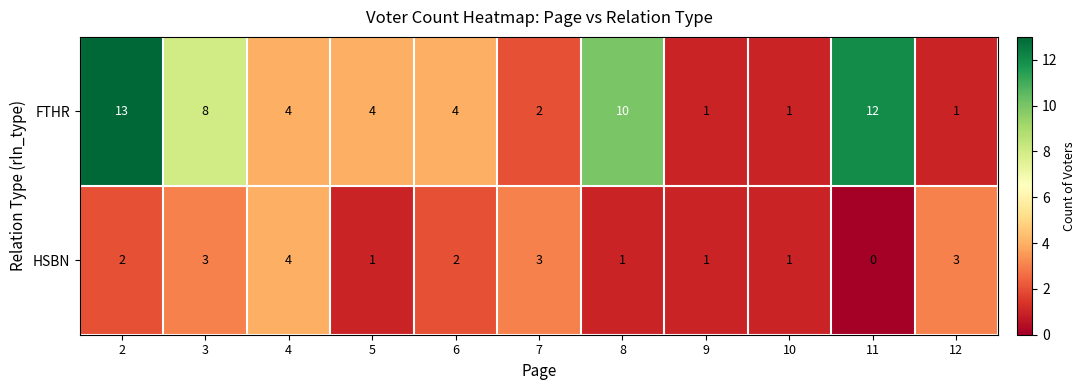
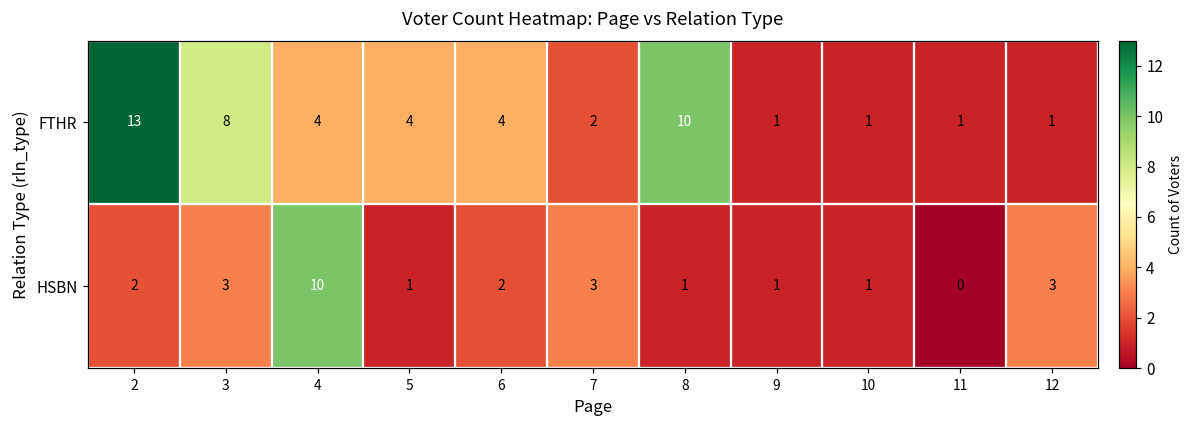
  {
    "FTHR": {
      "2": 13,
      "3": 8,
      "4": 4,
      "5": 4,
      "6": 4,
      "7": 2,
      "8": 10,
      "9": 1,
      "10": 1,
-     "11": 12,
+     "11": 1,
      "12": 1
    },
    "HSBN": {
      "2": 2,
      "3": 3,
-     "4": 4,
+     "4": 10,
      "5": 1,
      "6": 2,
      "7": 3,
      "8": 1,
      "9": 1,
      "10": 1,
      "11": 0,
      "12": 3
    }
  }
